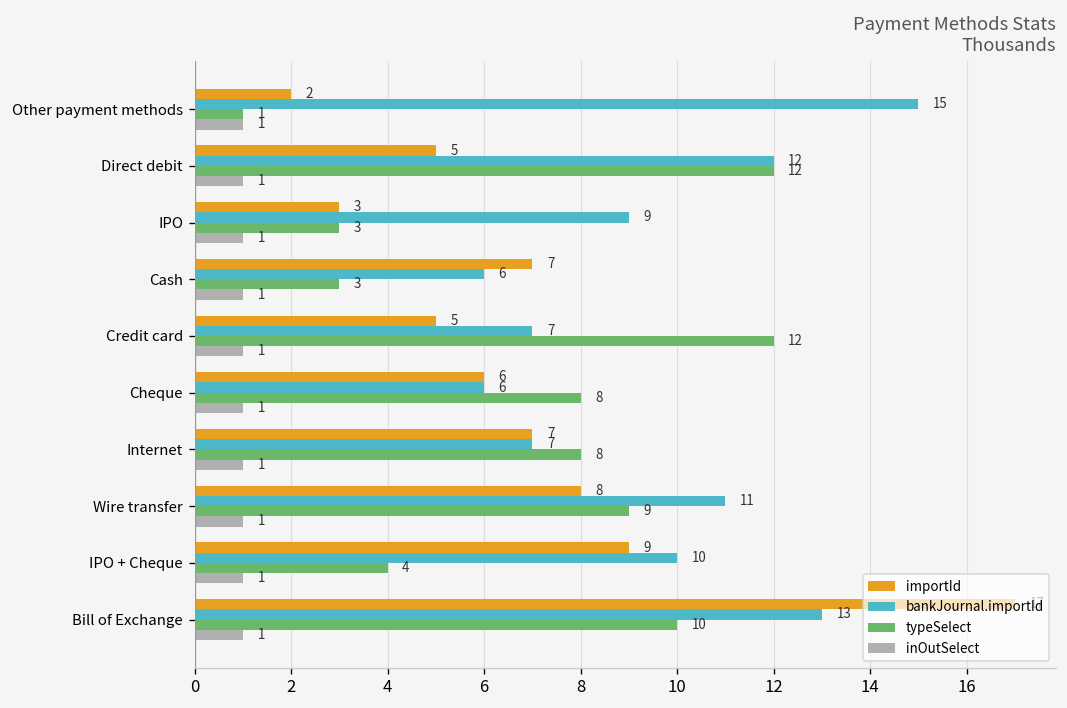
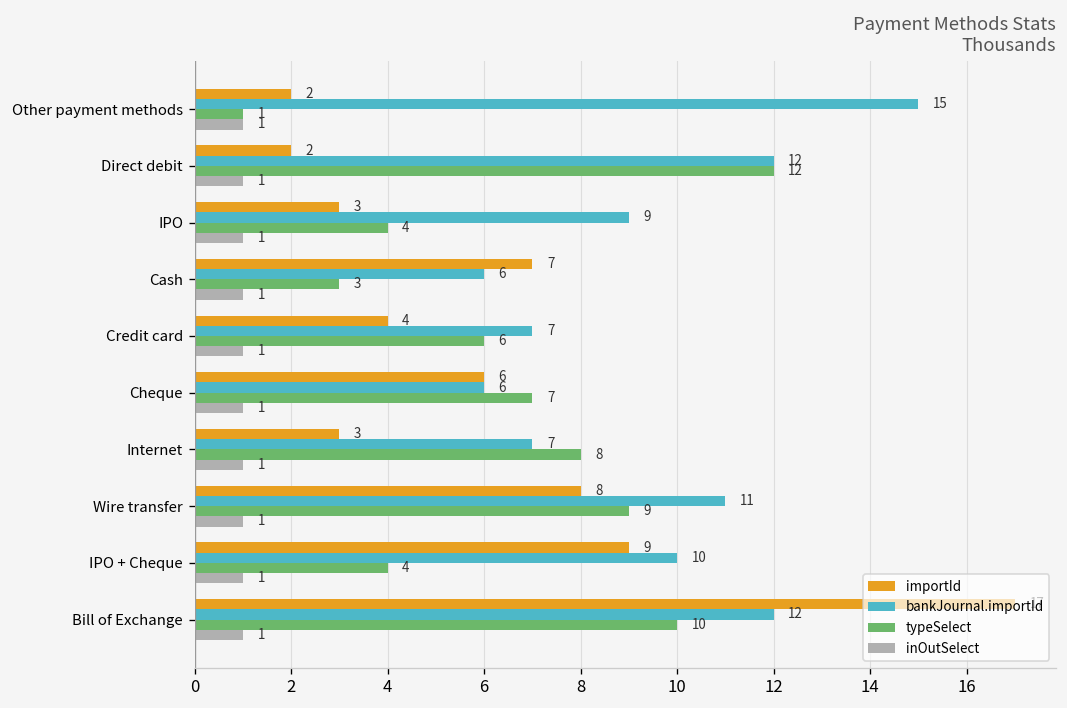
  {
    "importId": {
      "Other payment methods": 2,
-     "Direct debit": 5,
+     "Direct debit": 2,
      "IPO": 3,
      "Cash": 7,
-     "Credit card": 5,
+     "Credit card": 4,
      "Cheque": 6,
-     "Internet": 7,
+     "Internet": 3,
      "Wire transfer": 8,
      "IPO + Cheque": 9
    },
    "bankJournal.importId": {
      "Other payment methods": 15,
      "Direct debit": 12,
      "IPO": 9,
      "Cash": 6,
      "Credit card": 7,
      "Cheque": 6,
      "Internet": 7,
      "Wire transfer": 11,
      "IPO + Cheque": 10,
-     "Bill of Exchange": 13
+     "Bill of Exchange": 12
    },
    "typeSelect": {
      "Other payment methods": 1,
      "Direct debit": 12,
-     "IPO": 3,
+     "IPO": 4,
      "Cash": 3,
-     "Credit card": 12,
-     "Cheque": 8,
+     "Credit card": 6,
+     "Cheque": 7,
      "Internet": 8,
      "Wire transfer": 9,
      "IPO + Cheque": 4,
      "Bill of Exchange": 10
    },
    "inOutSelect": {
      "Other payment methods": 1,
      "Direct debit": 1,
      "IPO": 1,
      "Cash": 1,
      "Credit card": 1,
      "Cheque": 1,
      "Internet": 1,
      "Wire transfer": 1,
      "IPO + Cheque": 1,
      "Bill of Exchange": 1
    }
  }
